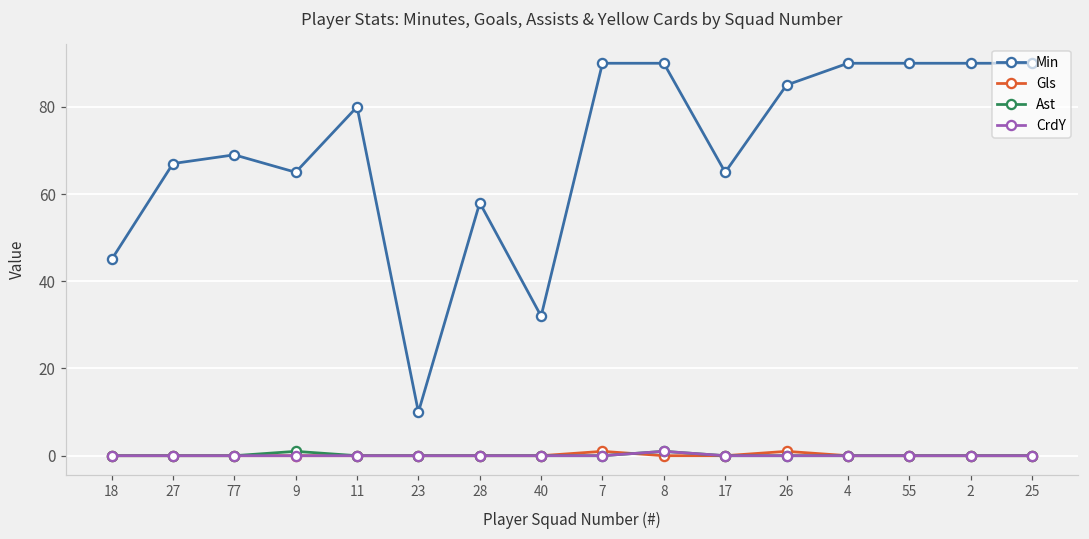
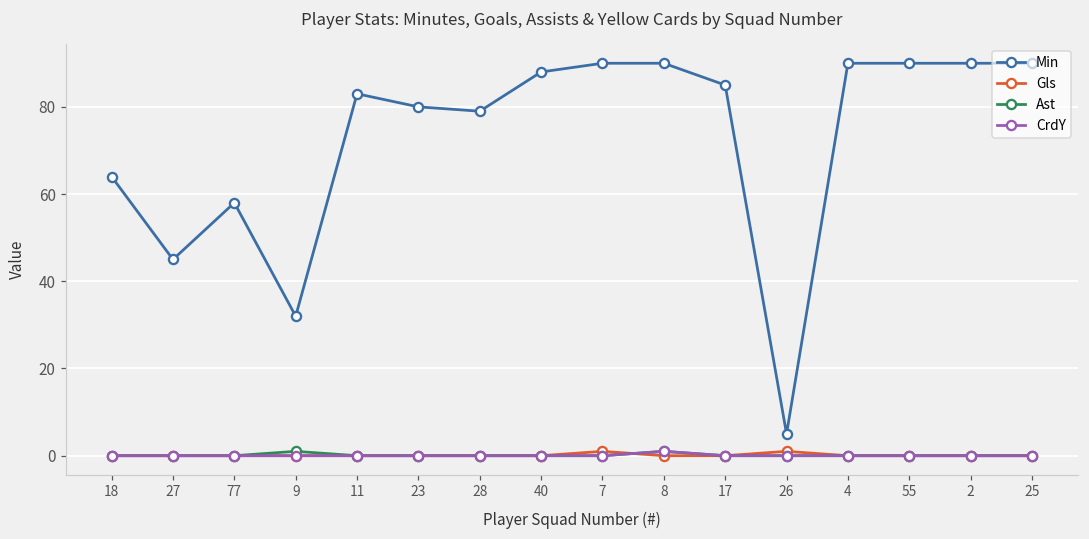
  {
    "Min": {
-     "18": 45,
-     "27": 67,
-     "77": 69,
-     "9": 65,
-     "11": 80,
-     "23": 10,
-     "28": 58,
-     "40": 32,
+     "18": 64,
+     "27": 45,
+     "77": 58,
+     "9": 32,
+     "11": 83,
+     "23": 80,
+     "28": 79,
+     "40": 88,
      "7": 90,
      "8": 90,
-     "17": 65,
-     "26": 85,
+     "17": 85,
+     "26": 5,
      "4": 90,
      "55": 90,
      "2": 90
    },
    "Gls": {
      "7": 1,
      "8": 0,
      "26": 1
    },
    "Ast": {
      "9": 1
    }
  }
